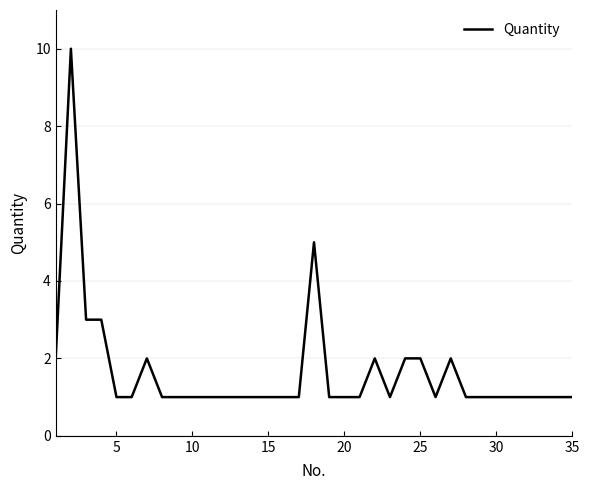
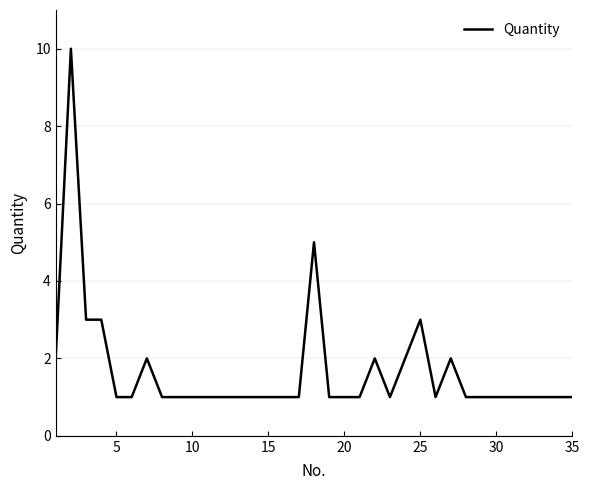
  {
    "5": 1,
    "10": 1,
    "15": 1,
    "20": 1,
-   "25": 2,
+   "25": 3,
    "30": 1,
    "35": 1
  }
